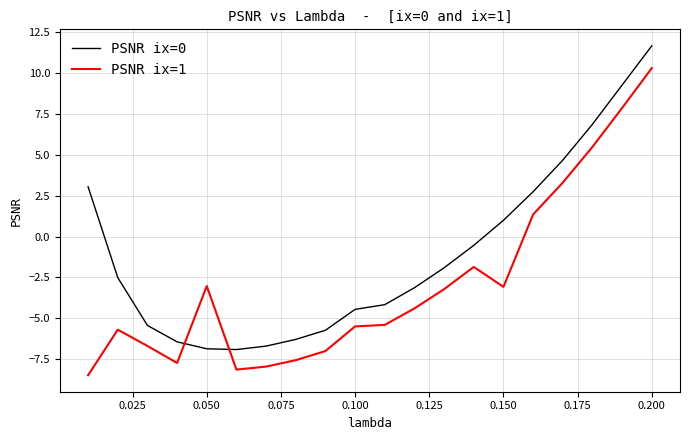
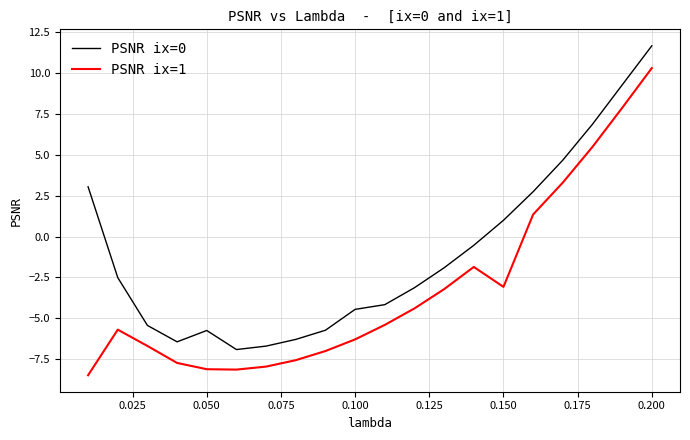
  {
    "PSNR ix=0": {
-     "0.050": -6.9,
+     "0.050": -5.7,
      "0.100": -4.5,
      "0.150": 1.0,
      "0.200": 11.7
    },
    "PSNR ix=1": {
-     "0.050": -3.0,
-     "0.100": -5.5,
+     "0.050": -8.1,
+     "0.100": -6.3,
      "0.150": -3.1,
      "0.200": 10.3
    }
  }
